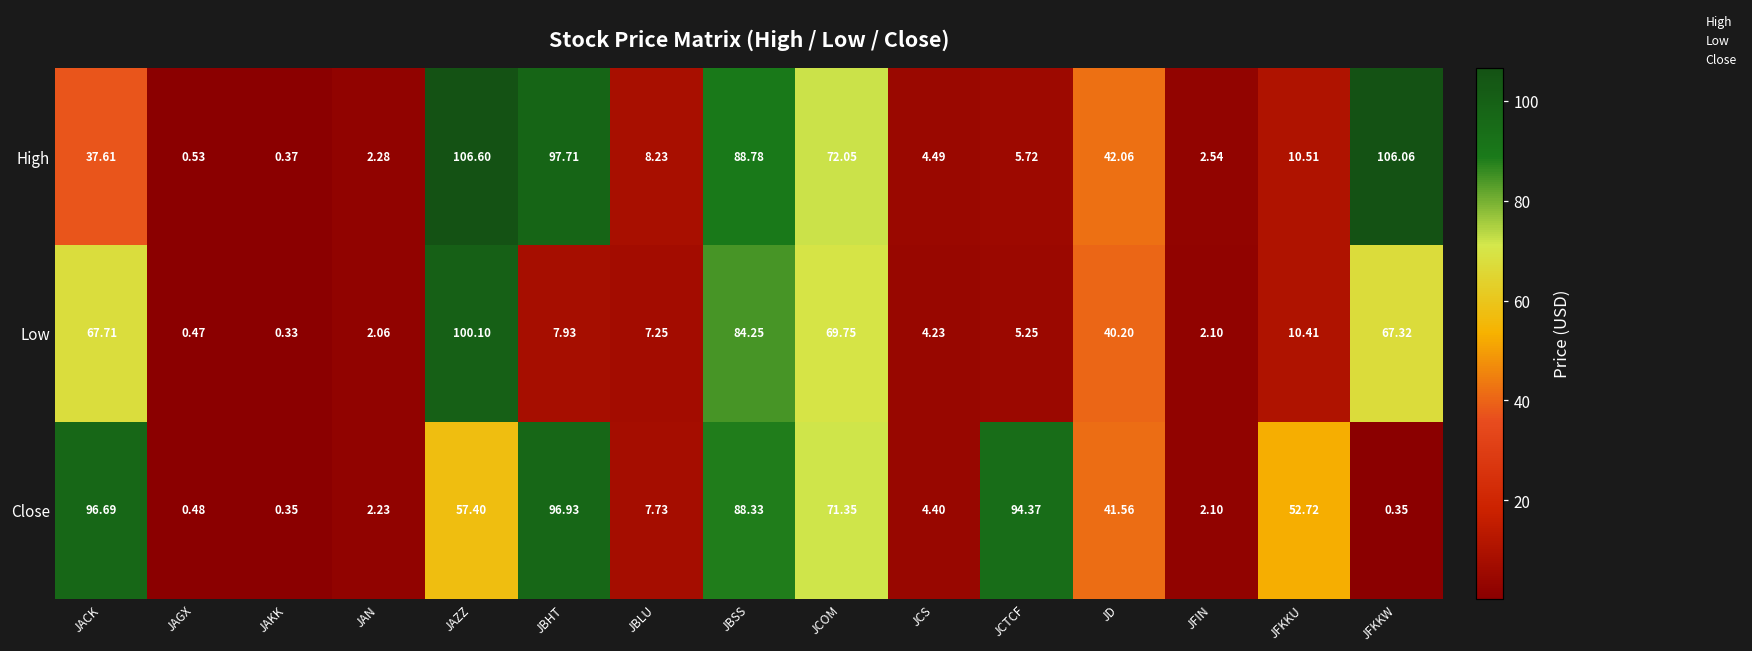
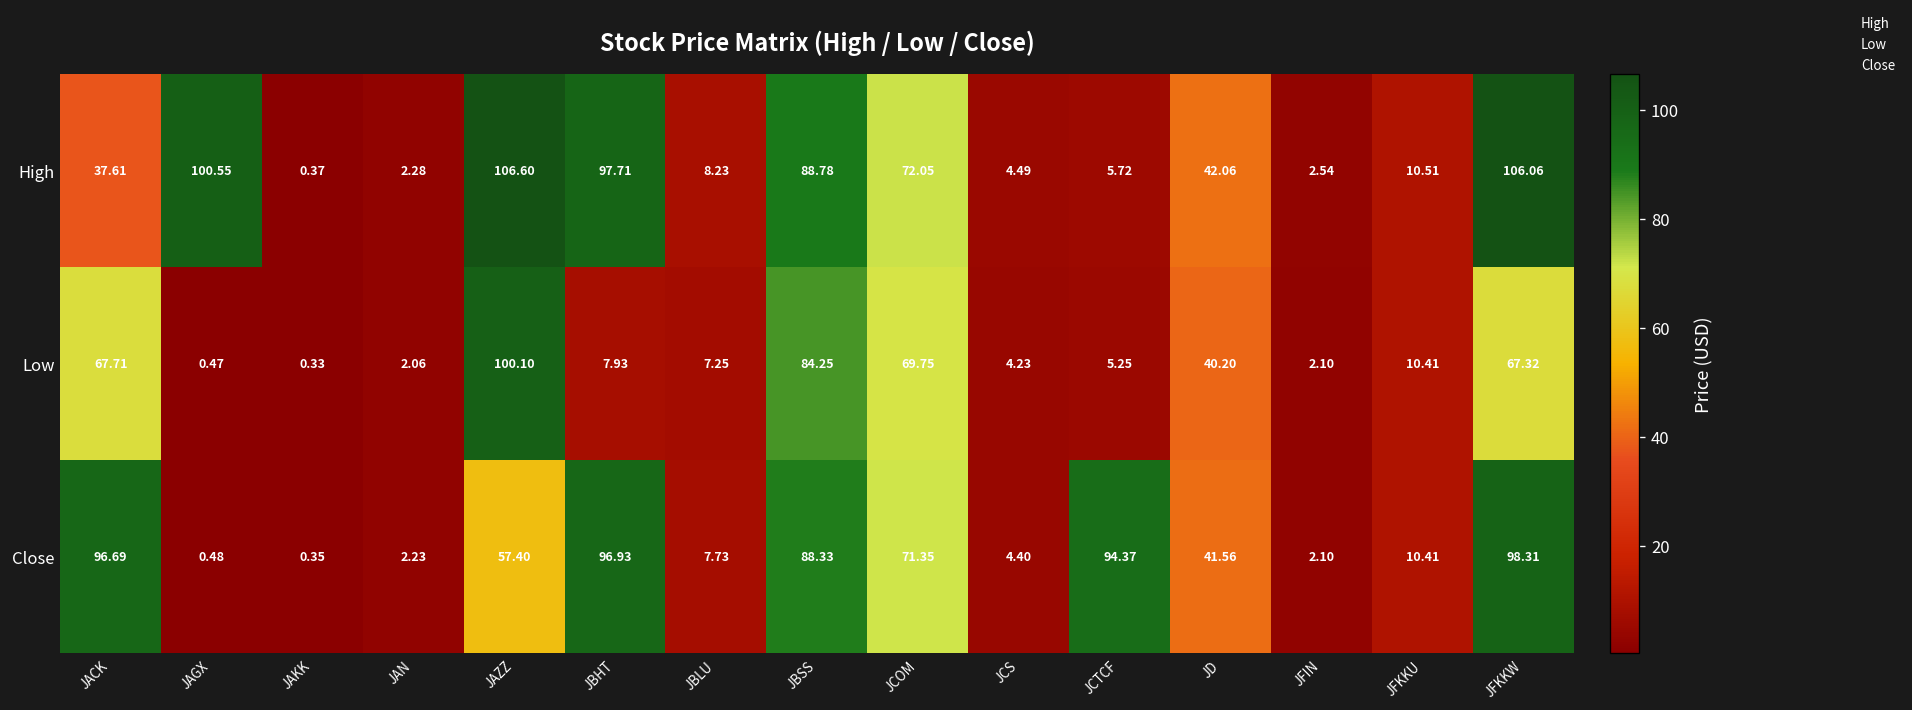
  {
    "High": {
      "JACK": 37.61,
-     "JAGX": 0.53,
+     "JAGX": 100.55,
      "JAKK": 0.37,
      "JAN": 2.28,
      "JAZZ": 106.60,
      "JBHT": 97.71,
      "JBLU": 8.23,
      "JBSS": 88.78,
      "JCOM": 72.05,
      "JCS": 4.49,
      "JCTCF": 5.72,
      "JD": 42.06,
      "JFIN": 2.54,
      "JFKKU": 10.51,
      "JFKKW": 106.06
    },
    "Low": {
      "JACK": 67.71,
      "JAGX": 0.47,
      "JAKK": 0.33,
      "JAN": 2.06,
      "JAZZ": 100.10,
      "JBHT": 7.93,
      "JBLU": 7.25,
      "JBSS": 84.25,
      "JCOM": 69.75,
      "JCS": 4.23,
      "JCTCF": 5.25,
      "JD": 40.20,
      "JFIN": 2.10,
      "JFKKU": 10.41,
      "JFKKW": 67.32
    },
    "Close": {
      "JACK": 96.69,
      "JAGX": 0.48,
      "JAKK": 0.35,
      "JAN": 2.23,
      "JAZZ": 57.40,
      "JBHT": 96.93,
      "JBLU": 7.73,
      "JBSS": 88.33,
      "JCOM": 71.35,
      "JCS": 4.40,
      "JCTCF": 94.37,
      "JD": 41.56,
      "JFIN": 2.10,
-     "JFKKU": 52.72,
-     "JFKKW": 0.35
+     "JFKKU": 10.41,
+     "JFKKW": 98.31
    }
  }
